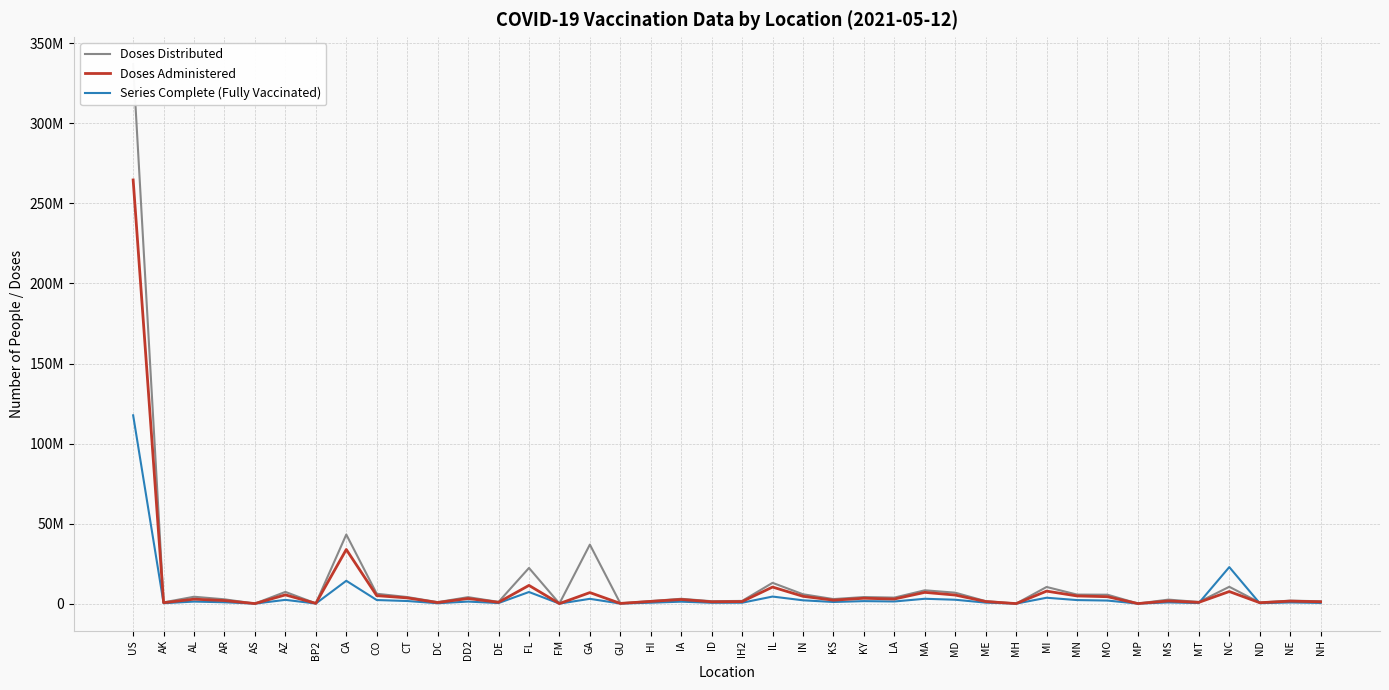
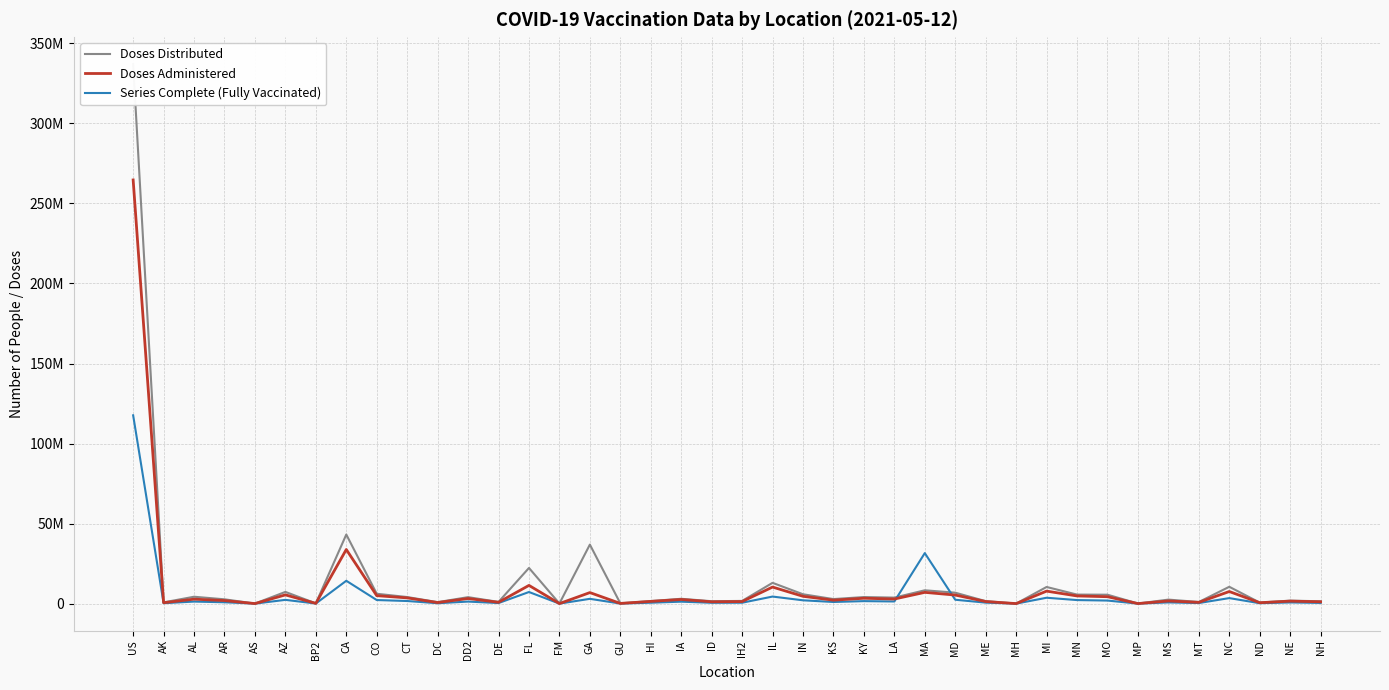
  {
    "Doses Distributed": {
      "AZ": 7000000,
      "CA": 43000000,
      "FL": 22000000,
      "GA": 37000000,
      "IL": 13000000,
      "MI": 10000000,
      "NC": 11000000
    },
    "Doses Administered": {
      "US": 265000000,
      "AZ": 5000000,
      "CA": 34000000,
      "FL": 11000000,
      "GA": 7000000,
      "IL": 10000000,
      "MI": 8000000,
      "NC": 8000000
    },
    "Series Complete (Fully Vaccinated)": {
      "US": 118000000,
      "AZ": 2000000,
      "CA": 14000000,
      "CO": 2000000,
      "CT": 2000000,
      "DD2": 1000000,
      "FL": 7000000,
      "GA": 3000000,
      "IL": 4000000,
      "IN": 2000000,
      "KY": 2000000,
-     "MA": 3000000,
+     "MA": 32000000,
      "MD": 2000000,
      "MI": 4000000,
      "MN": 2000000,
      "MO": 2000000,
-     "NC": 23000000
+     "NC": 3000000
    }
  }
